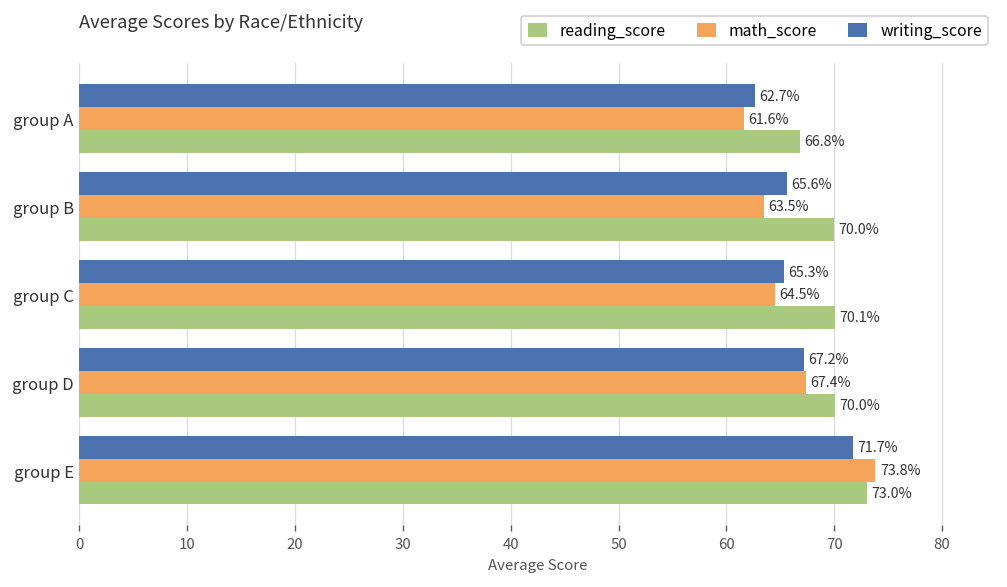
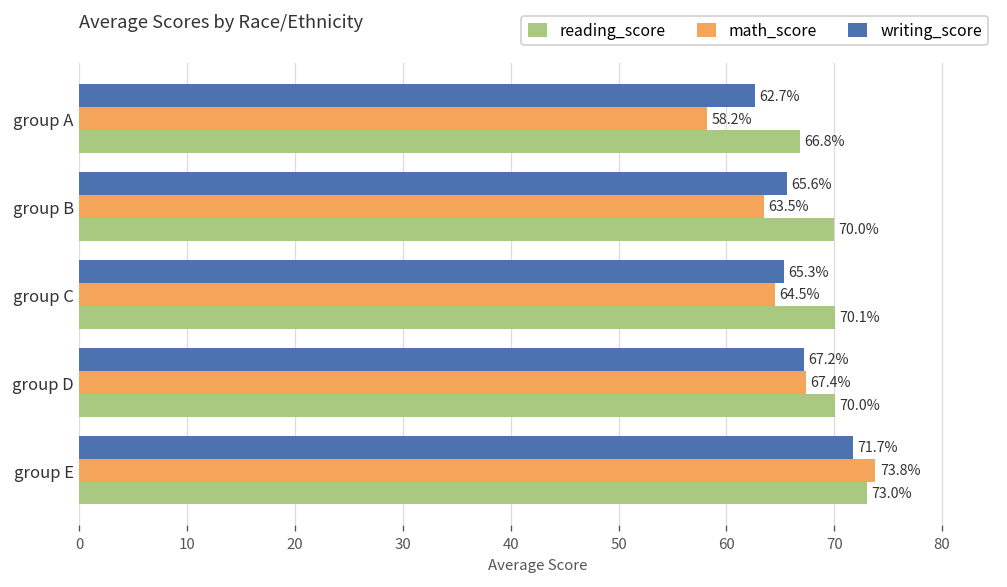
  {
    "reading_score": {
      "group A": "66.8%",
      "group B": "70.0%",
      "group C": "70.1%",
      "group D": "70.0%",
      "group E": "73.0%"
    },
    "math_score": {
-     "group A": "61.6%",
+     "group A": "58.2%",
      "group B": "63.5%",
      "group C": "64.5%",
      "group D": "67.4%",
      "group E": "73.8%"
    },
    "writing_score": {
      "group A": "62.7%",
      "group B": "65.6%",
      "group C": "65.3%",
      "group D": "67.2%",
      "group E": "71.7%"
    }
  }
